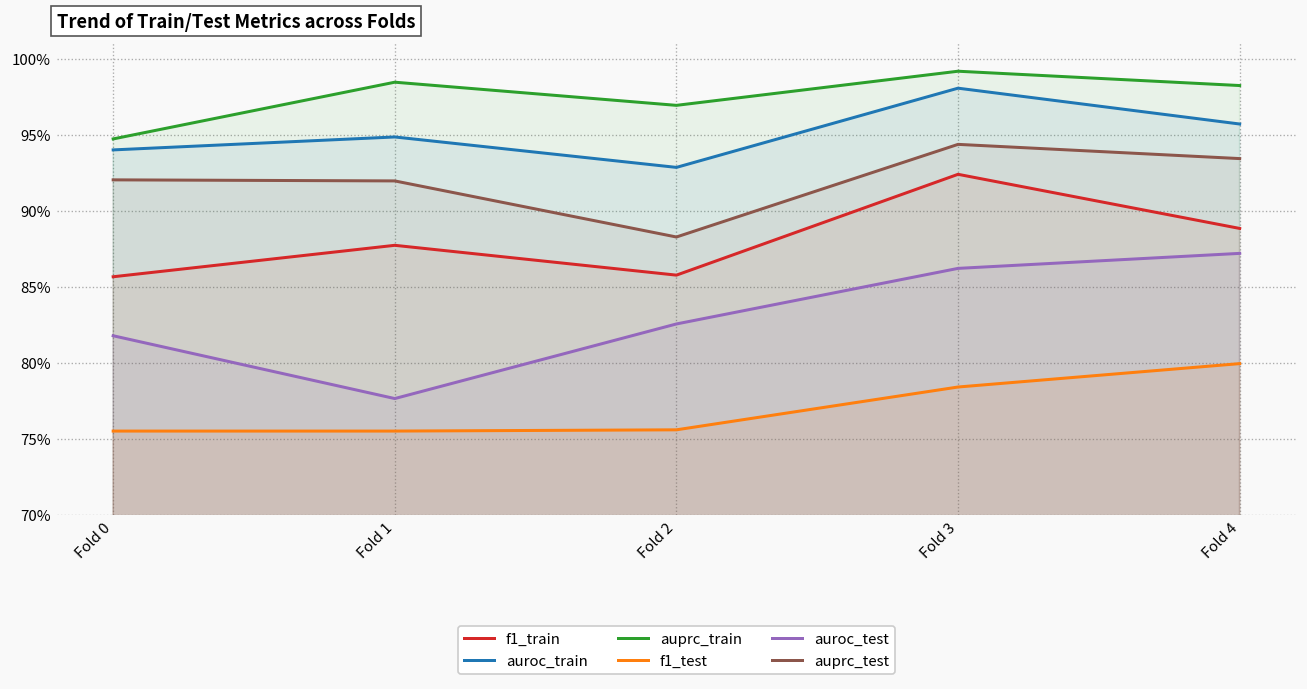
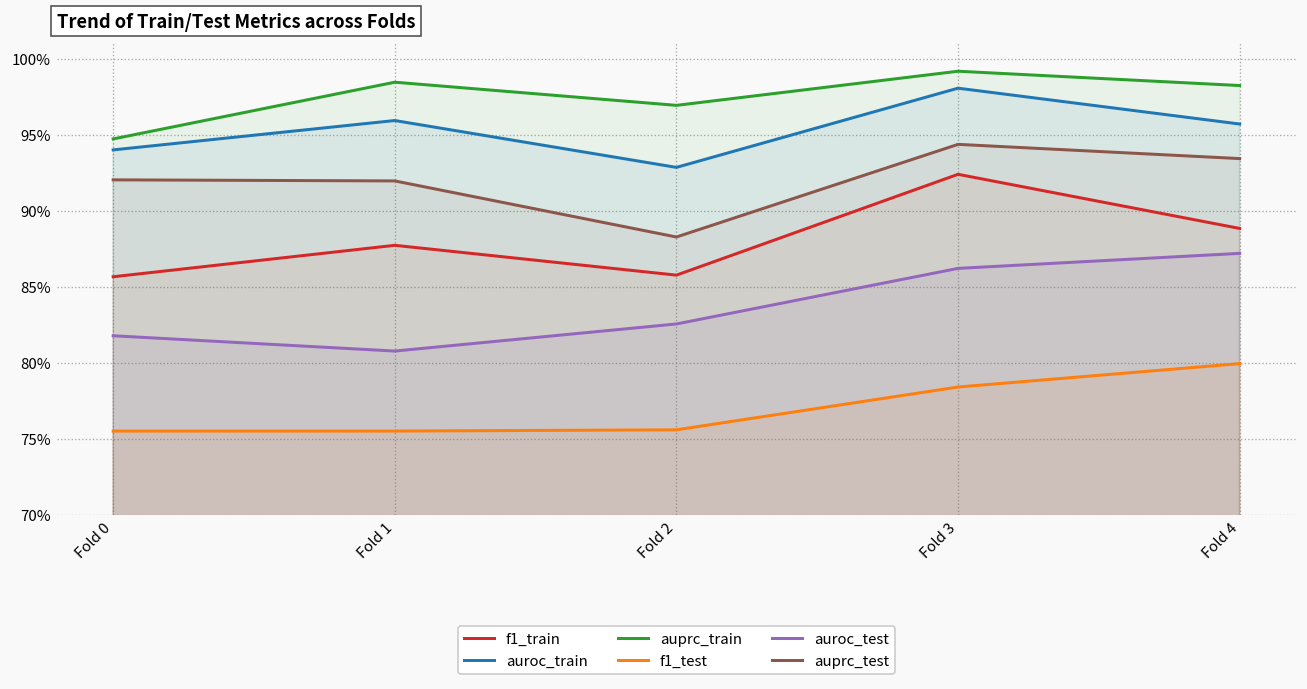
  {
    "f1_train": {
      "Fold 0": "85.7%",
      "Fold 1": "87.7%",
      "Fold 2": "85.8%",
      "Fold 3": "92.4%",
      "Fold 4": "88.8%"
    },
    "auroc_train": {
      "Fold 0": "94.0%",
-     "Fold 1": "94.9%",
+     "Fold 1": "95.9%",
      "Fold 2": "92.9%",
      "Fold 3": "98.1%",
      "Fold 4": "95.7%"
    },
    "auprc_train": {
      "Fold 0": "94.7%",
      "Fold 1": "98.5%",
      "Fold 2": "96.9%",
      "Fold 3": "99.2%",
      "Fold 4": "98.2%"
    },
    "f1_test": {
      "Fold 0": "75.5%",
      "Fold 1": "75.5%",
      "Fold 2": "75.6%",
      "Fold 3": "78.4%",
      "Fold 4": "80.0%"
    },
    "auroc_test": {
      "Fold 0": "81.8%",
-     "Fold 1": "77.7%",
+     "Fold 1": "80.8%",
      "Fold 2": "82.6%",
      "Fold 3": "86.2%",
      "Fold 4": "87.2%"
    },
    "auprc_test": {
      "Fold 0": "92.0%",
      "Fold 1": "92.0%",
      "Fold 2": "88.3%",
      "Fold 3": "94.4%",
      "Fold 4": "93.4%"
    }
  }
